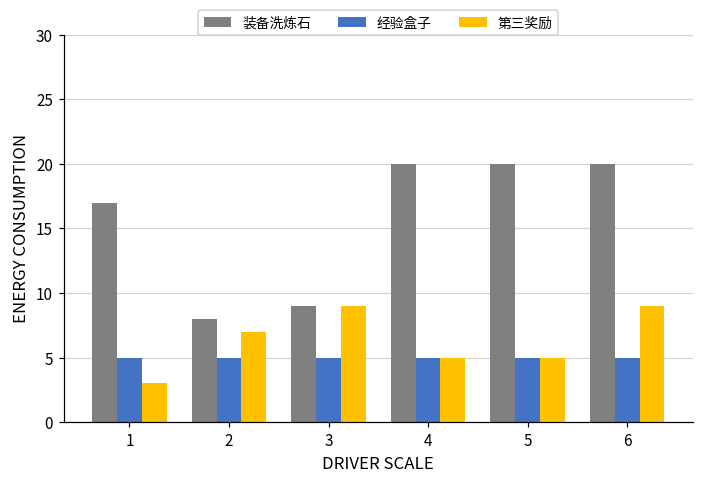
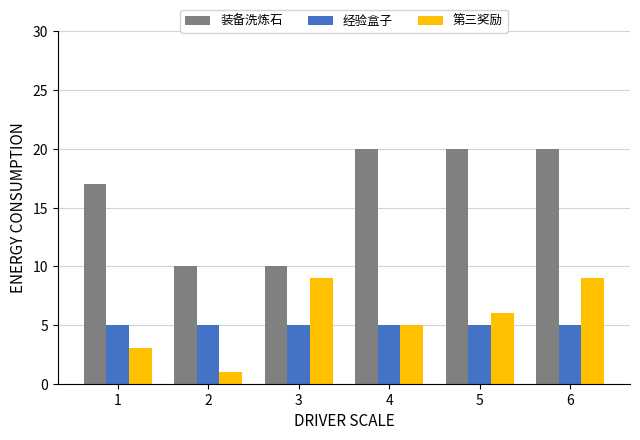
  {
    "装备洗炼石": {
      "1": 17,
-     "2": 8,
-     "3": 9,
+     "2": 10,
+     "3": 10,
      "4": 20,
      "5": 20,
      "6": 20
    },
    "经验盒子": {
      "1": 5,
      "2": 5,
      "3": 5,
      "4": 5,
      "5": 5,
      "6": 5
    },
    "第三奖励": {
      "1": 3,
-     "2": 7,
+     "2": 1,
      "3": 9,
      "4": 5,
-     "5": 5,
+     "5": 6,
      "6": 9
    }
  }
